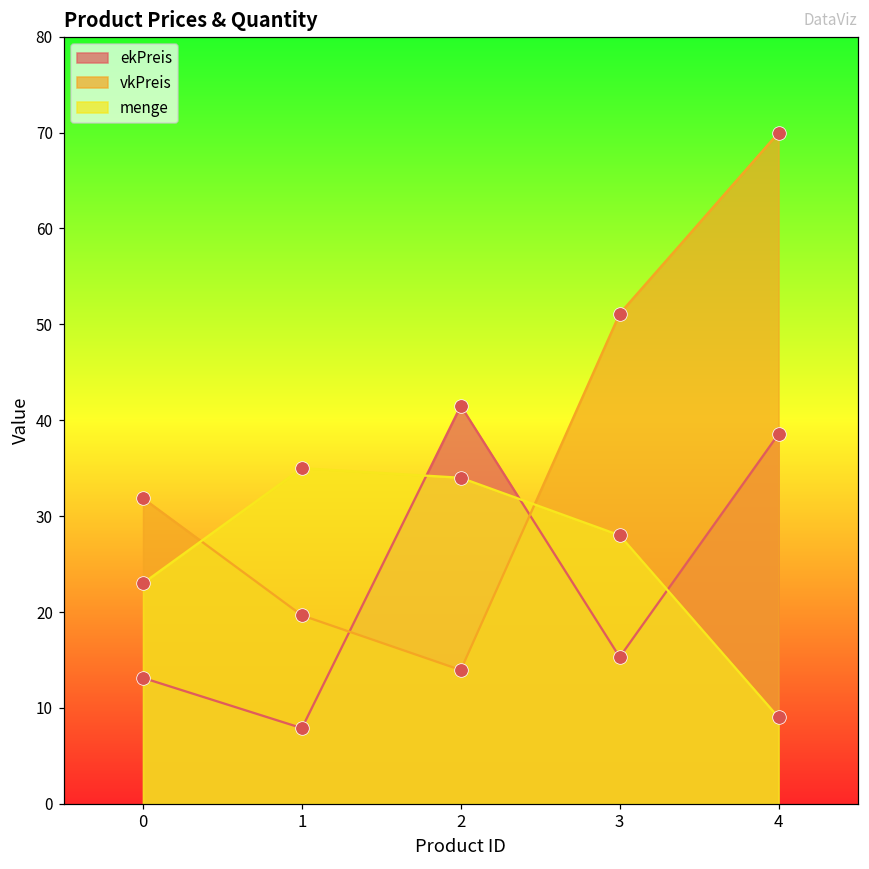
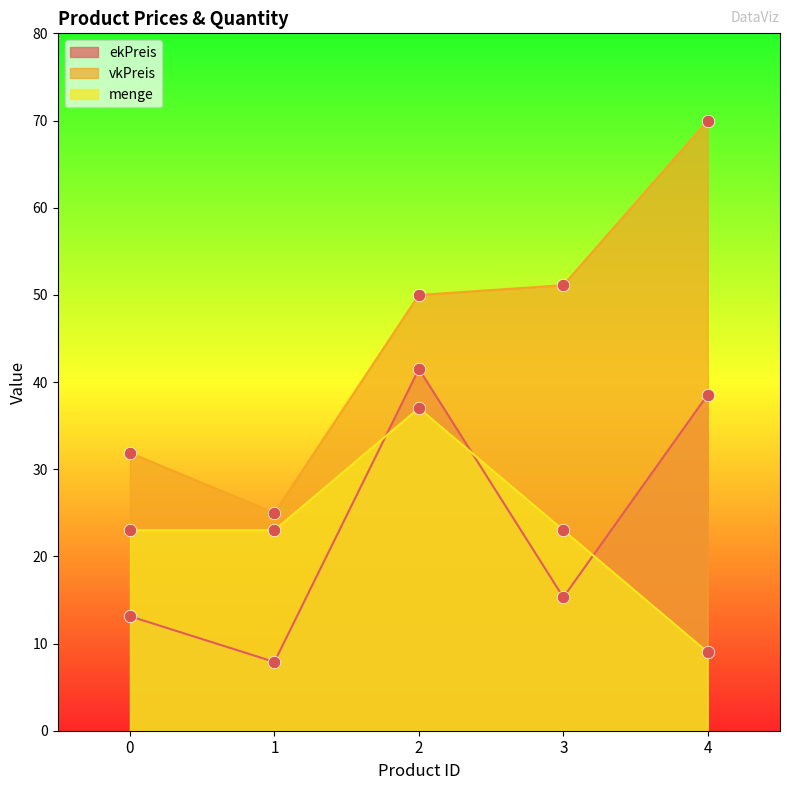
  {
    "ekPreis": {
      "0": 13,
      "1": 8,
      "2": 42,
      "3": 15,
      "4": 39
    },
    "vkPreis": {
      "0": 32,
-     "1": 20,
-     "2": 14,
+     "1": 25,
+     "2": 50,
      "3": 51,
      "4": 70
    },
    "menge": {
      "0": 23,
-     "1": 35,
-     "2": 34,
-     "3": 28,
+     "1": 23,
+     "2": 37,
+     "3": 23,
      "4": 9
    }
  }
